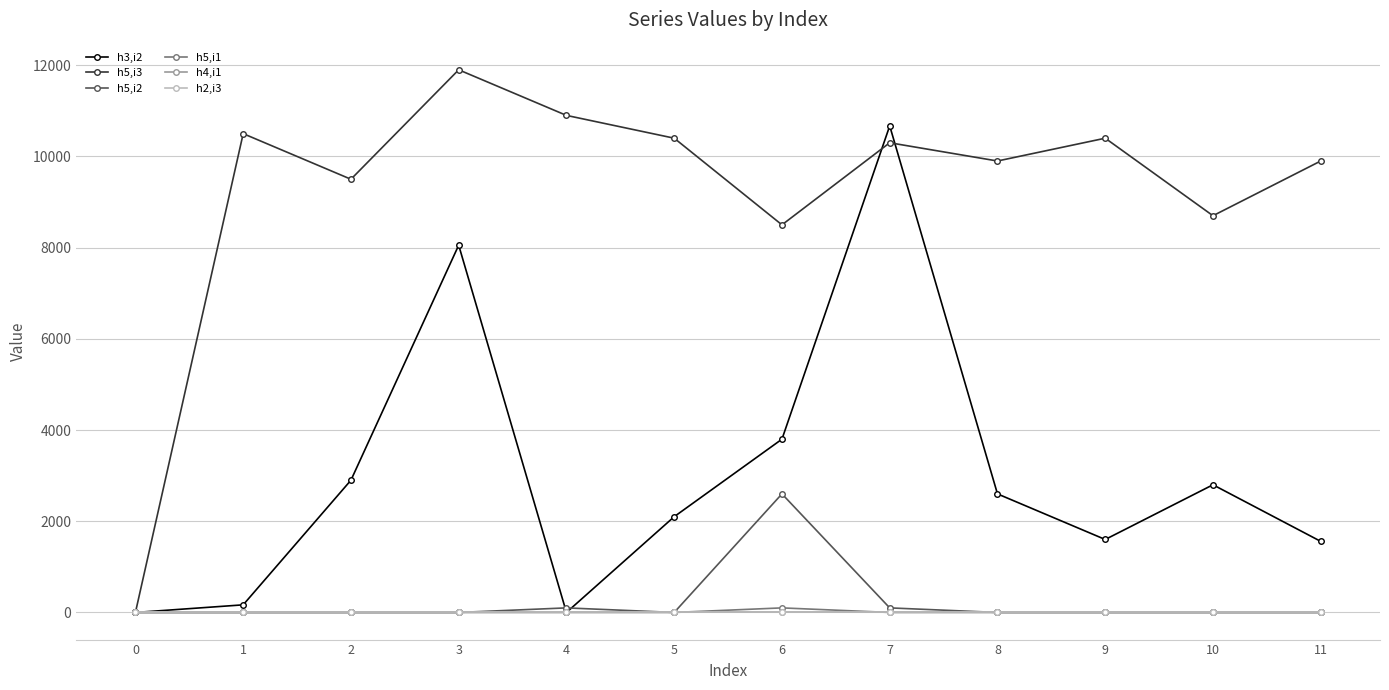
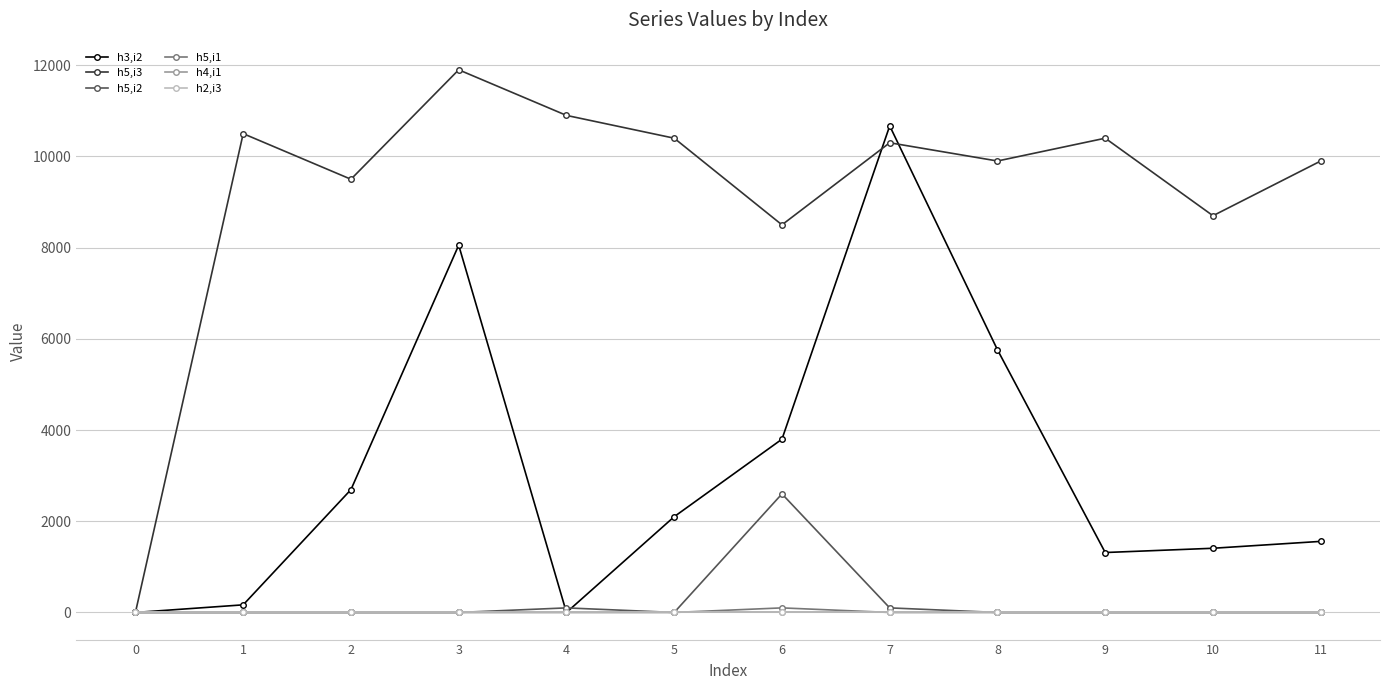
  {
    "h3,i2": {
      "1": 200,
-     "2": 2900,
+     "2": 2700,
      "3": 8100,
      "5": 2100,
      "6": 3800,
      "7": 10700,
-     "8": 2600,
-     "9": 1600,
-     "10": 2800,
+     "8": 5800,
+     "9": 1300,
+     "10": 1400,
      "11": 1600
    },
    "h2,i3": {
      "6": 0
    }
  }
